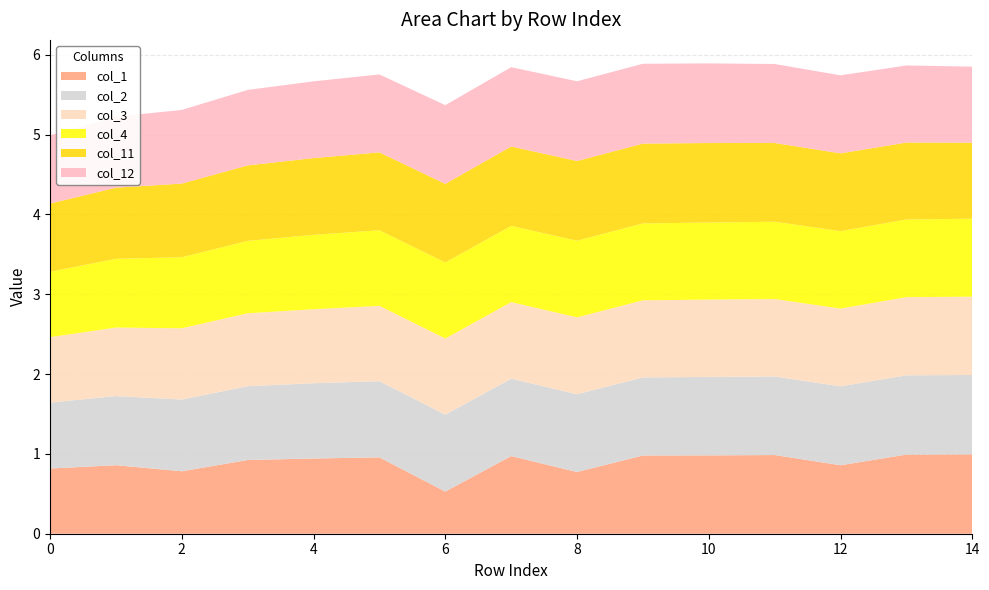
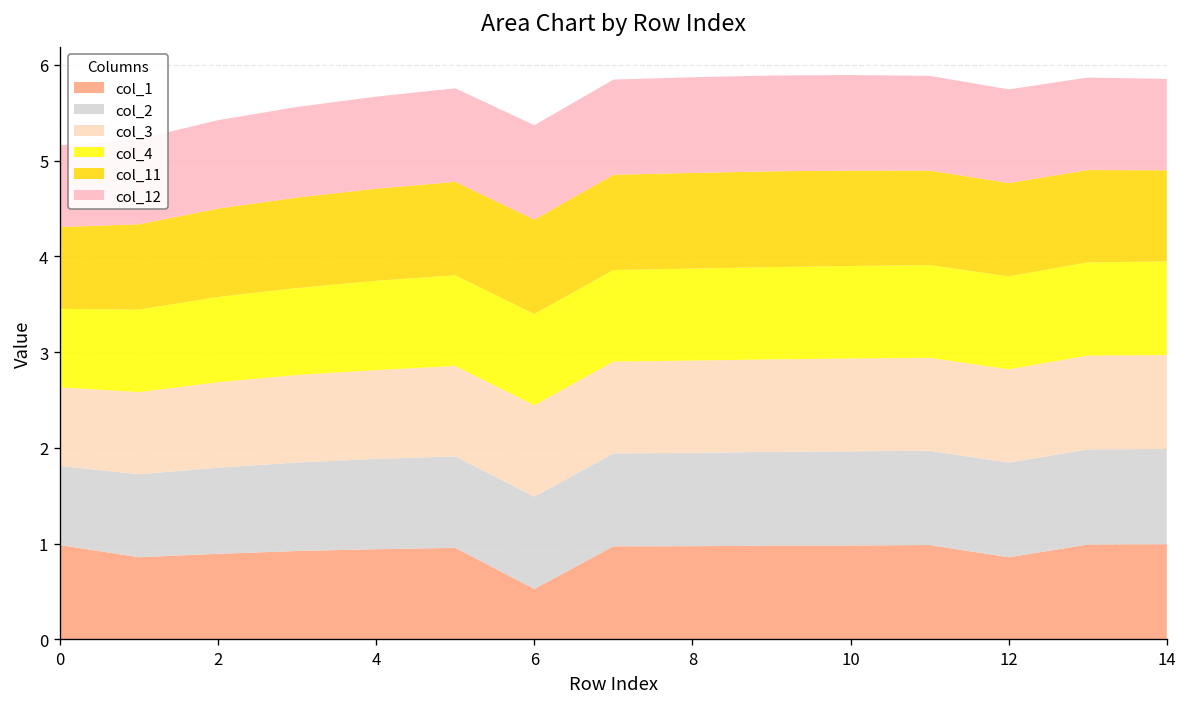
  {
    "col_1": {
-     "0": 0.8,
-     "2": 0.8,
+     "0": 1.0,
+     "2": 0.9,
      "4": 0.9,
      "6": 0.5,
-     "8": 0.8,
+     "8": 1.0,
      "10": 1.0,
      "12": 0.9,
      "14": 1.0
    }
  }
